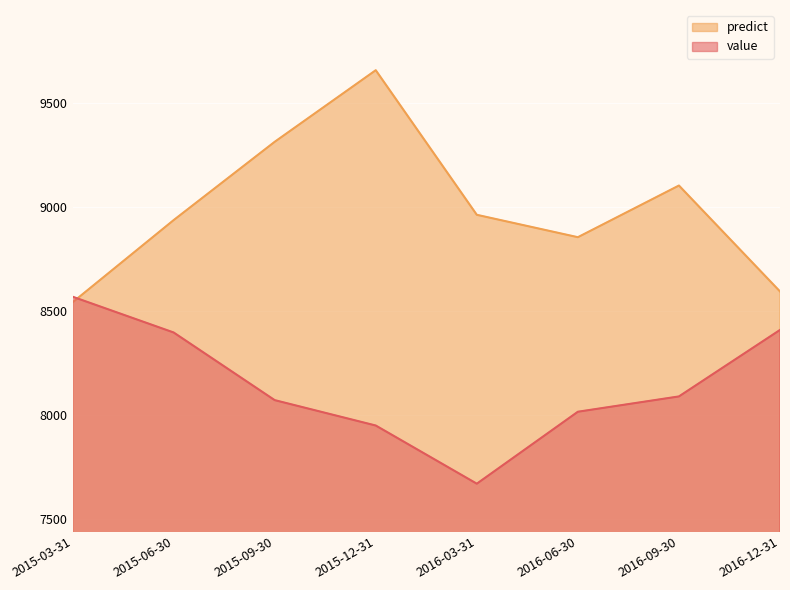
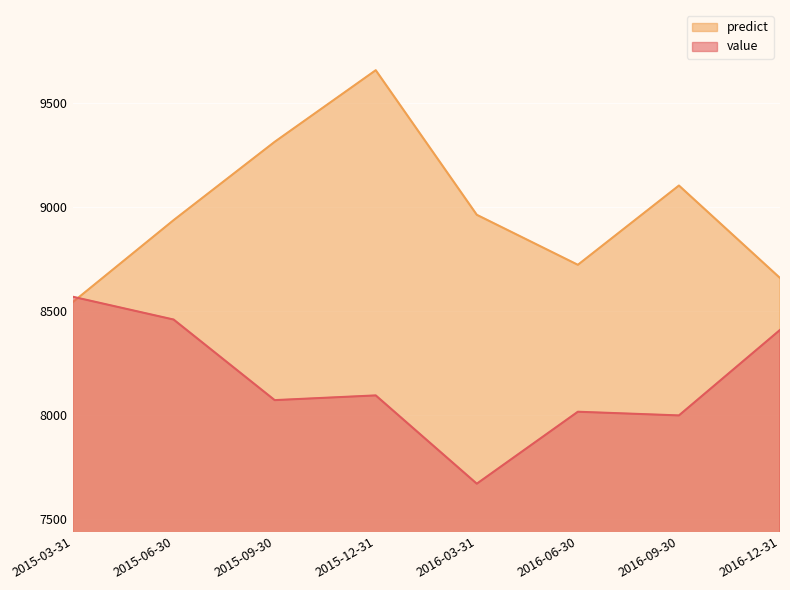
  {
    "predict": {
      "2015-03-31": 8540,
      "2015-06-30": 8940,
      "2015-09-30": 9320,
      "2015-12-31": 9660,
      "2016-03-31": 8960,
-     "2016-06-30": 8860,
+     "2016-06-30": 8720,
      "2016-09-30": 9110,
-     "2016-12-31": 8600
+     "2016-12-31": 8660
    },
    "value": {
      "2015-03-31": 8570,
-     "2015-06-30": 8400,
+     "2015-06-30": 8460,
      "2015-09-30": 8070,
-     "2015-12-31": 7950,
+     "2015-12-31": 8090,
      "2016-03-31": 7670,
      "2016-06-30": 8020,
-     "2016-09-30": 8090,
+     "2016-09-30": 8000,
      "2016-12-31": 8410
    }
  }
